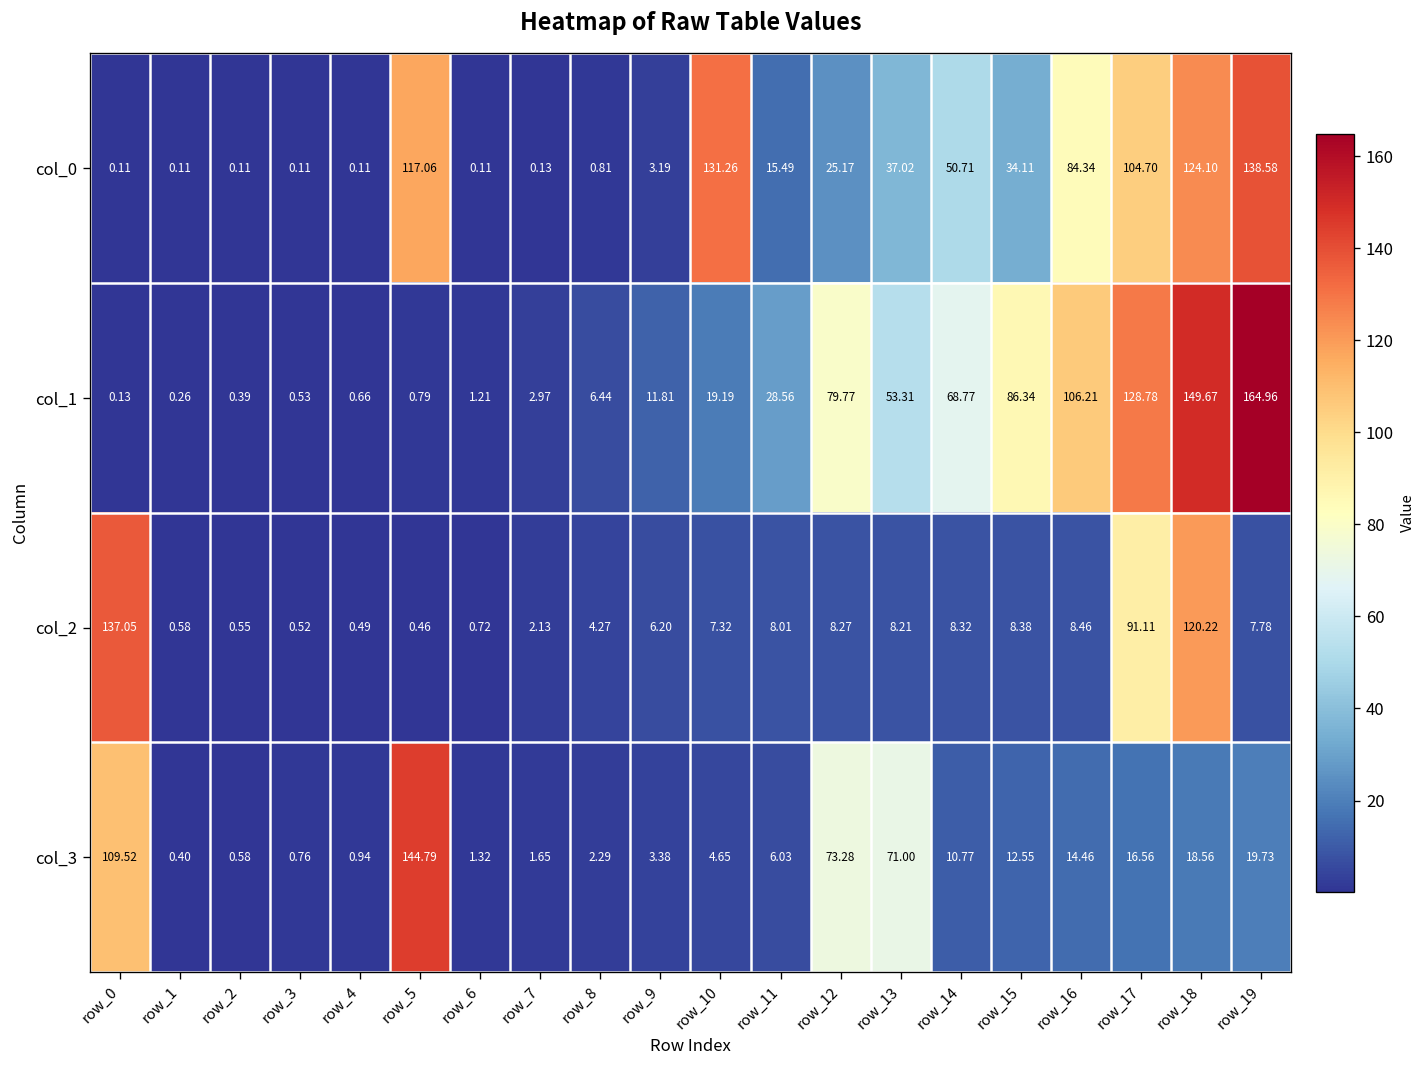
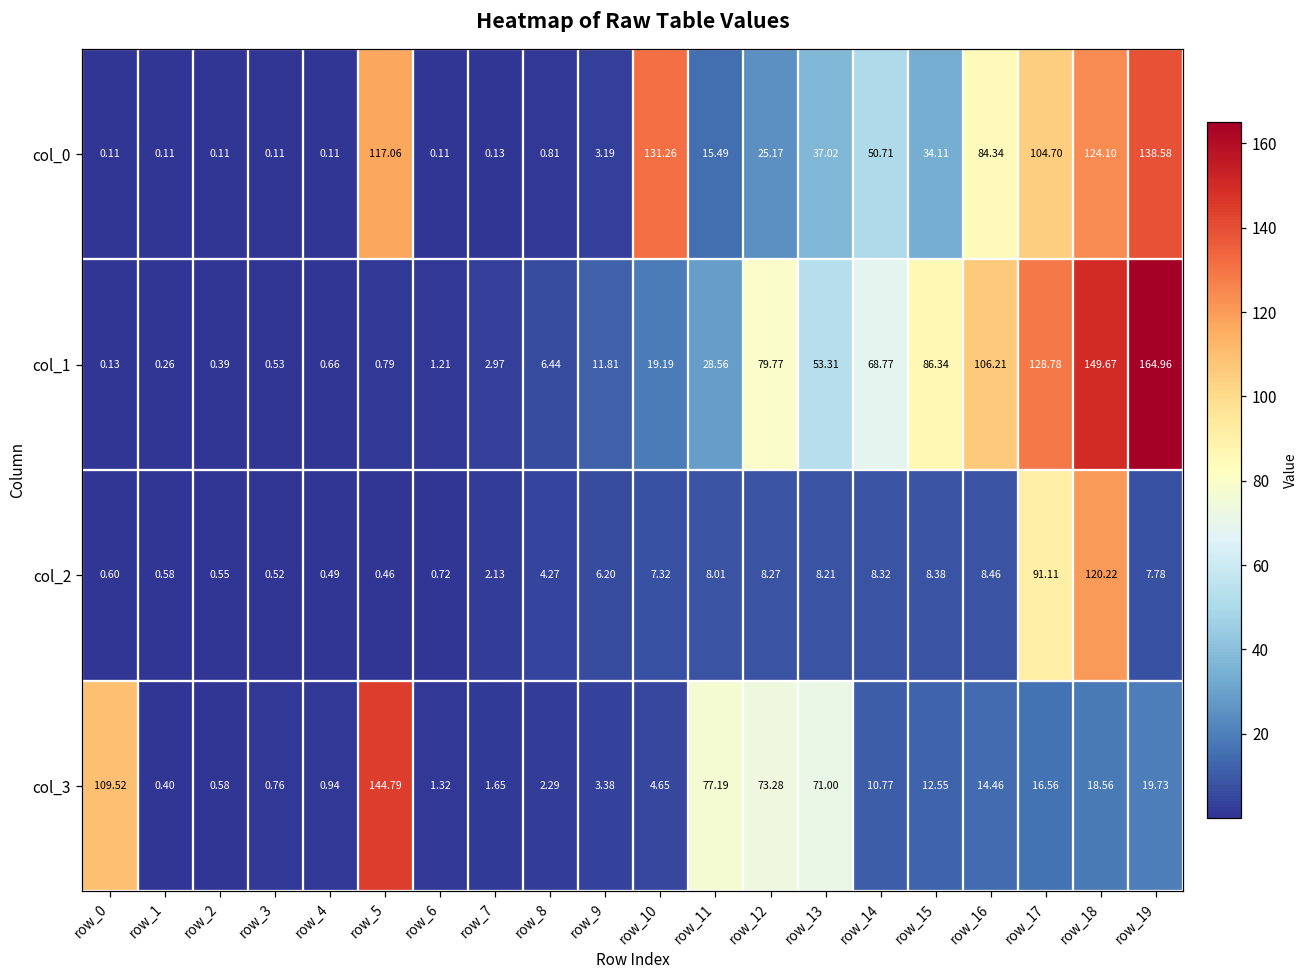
  {
    "col_0": {
      "row_0": 0.11,
      "row_1": 0.11,
      "row_2": 0.11,
      "row_3": 0.11,
      "row_4": 0.11,
      "row_5": 117.06,
      "row_6": 0.11,
      "row_7": 0.13,
      "row_8": 0.81,
      "row_9": 3.19,
      "row_10": 131.26,
      "row_11": 15.49,
      "row_12": 25.17,
      "row_13": 37.02,
      "row_14": 50.71,
      "row_15": 34.11,
      "row_16": 84.34,
      "row_17": 104.70,
      "row_18": 124.10,
      "row_19": 138.58
    },
    "col_1": {
      "row_0": 0.13,
      "row_1": 0.26,
      "row_2": 0.39,
      "row_3": 0.53,
      "row_4": 0.66,
      "row_5": 0.79,
      "row_6": 1.21,
      "row_7": 2.97,
      "row_8": 6.44,
      "row_9": 11.81,
      "row_10": 19.19,
      "row_11": 28.56,
      "row_12": 79.77,
      "row_13": 53.31,
      "row_14": 68.77,
      "row_15": 86.34,
      "row_16": 106.21,
      "row_17": 128.78,
      "row_18": 149.67,
      "row_19": 164.96
    },
    "col_2": {
-     "row_0": 137.05,
+     "row_0": 0.60,
      "row_1": 0.58,
      "row_2": 0.55,
      "row_3": 0.52,
      "row_4": 0.49,
      "row_5": 0.46,
      "row_6": 0.72,
      "row_7": 2.13,
      "row_8": 4.27,
      "row_9": 6.20,
      "row_10": 7.32,
      "row_11": 8.01,
      "row_12": 8.27,
      "row_13": 8.21,
      "row_14": 8.32,
      "row_15": 8.38,
      "row_16": 8.46,
      "row_17": 91.11,
      "row_18": 120.22,
      "row_19": 7.78
    },
    "col_3": {
      "row_0": 109.52,
      "row_1": 0.40,
      "row_2": 0.58,
      "row_3": 0.76,
      "row_4": 0.94,
      "row_5": 144.79,
      "row_6": 1.32,
      "row_7": 1.65,
      "row_8": 2.29,
      "row_9": 3.38,
      "row_10": 4.65,
-     "row_11": 6.03,
+     "row_11": 77.19,
      "row_12": 73.28,
      "row_13": 71.00,
      "row_14": 10.77,
      "row_15": 12.55,
      "row_16": 14.46,
      "row_17": 16.56,
      "row_18": 18.56,
      "row_19": 19.73
    }
  }
